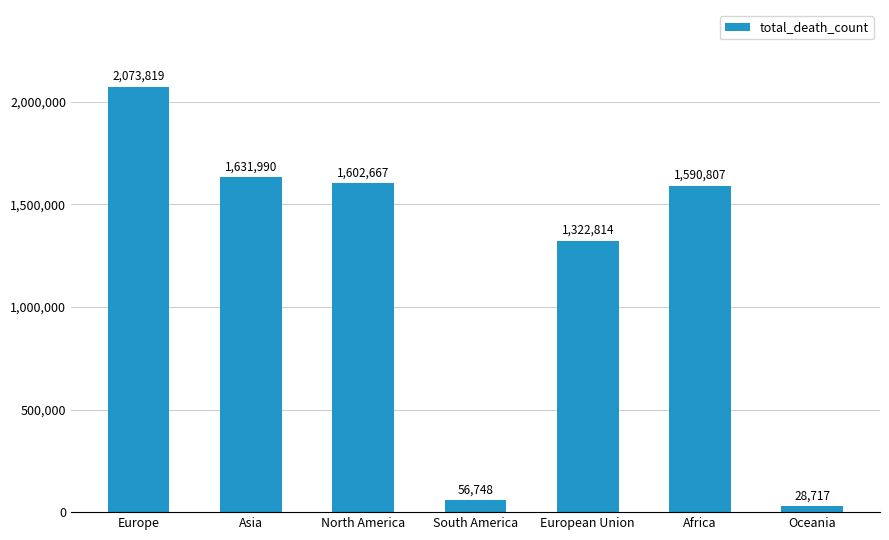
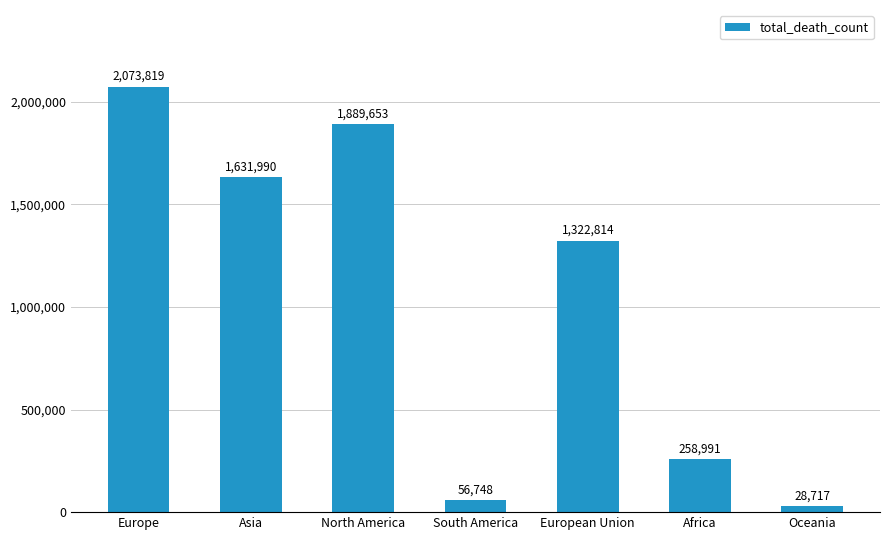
  {
    "Europe": "2,073,819",
    "Asia": "1,631,990",
-   "North America": "1,602,667",
+   "North America": "1,889,653",
    "South America": "56,748",
    "European Union": "1,322,814",
-   "Africa": "1,590,807",
+   "Africa": "258,991",
    "Oceania": "28,717"
  }
